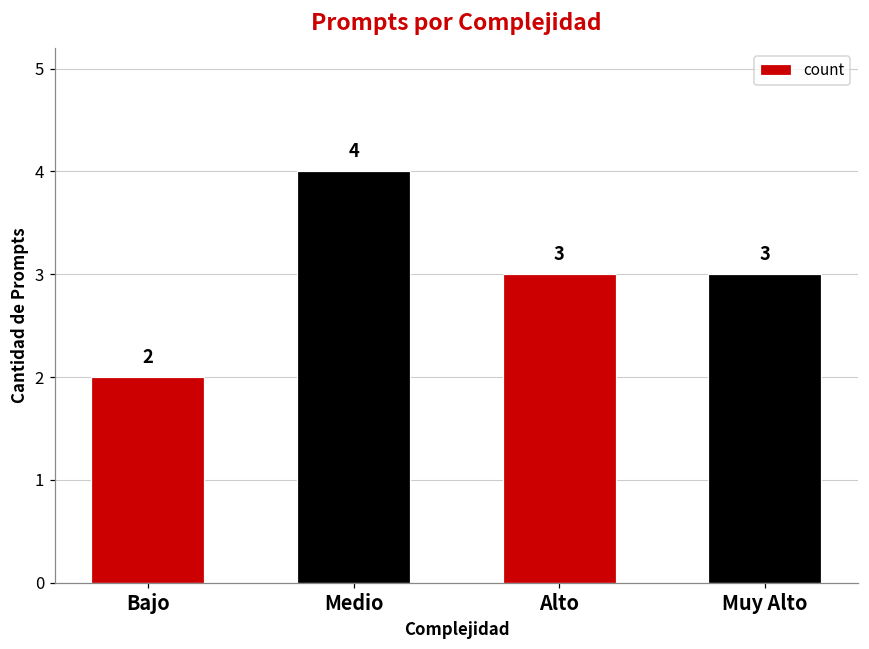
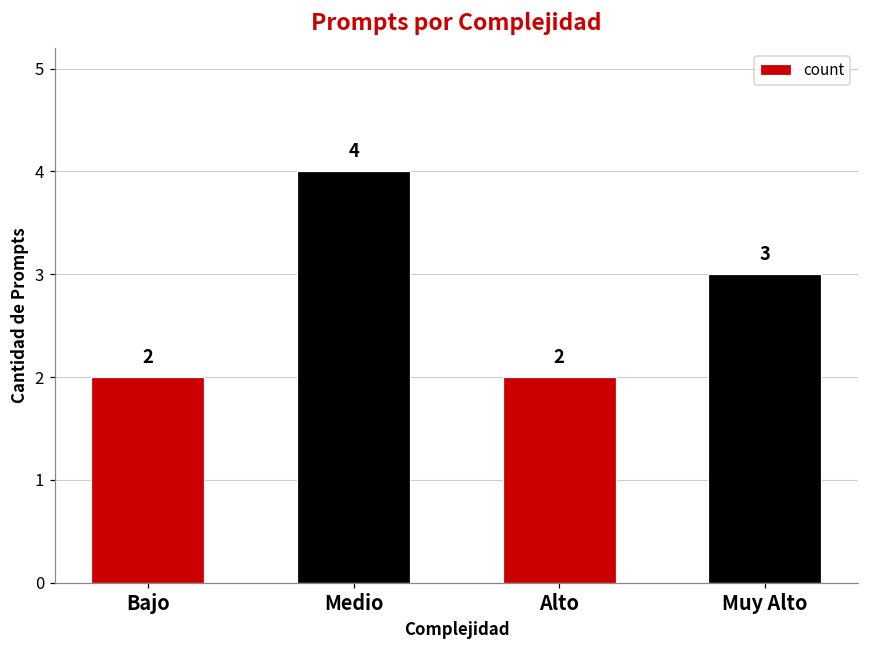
  {
    "Bajo": 2,
    "Medio": 4,
-   "Alto": 3,
+   "Alto": 2,
    "Muy Alto": 3
  }
